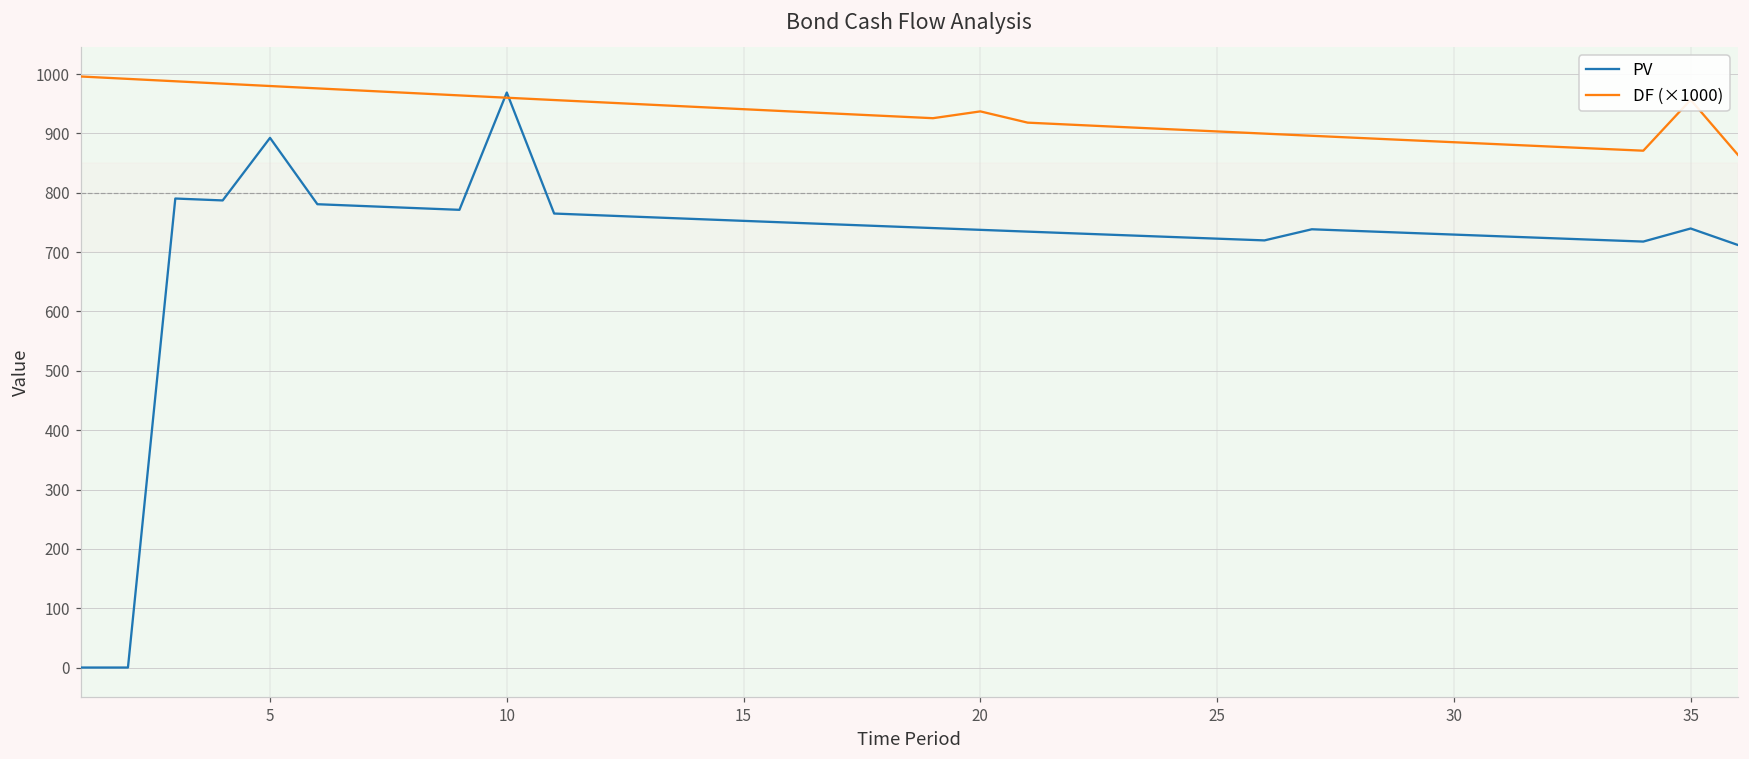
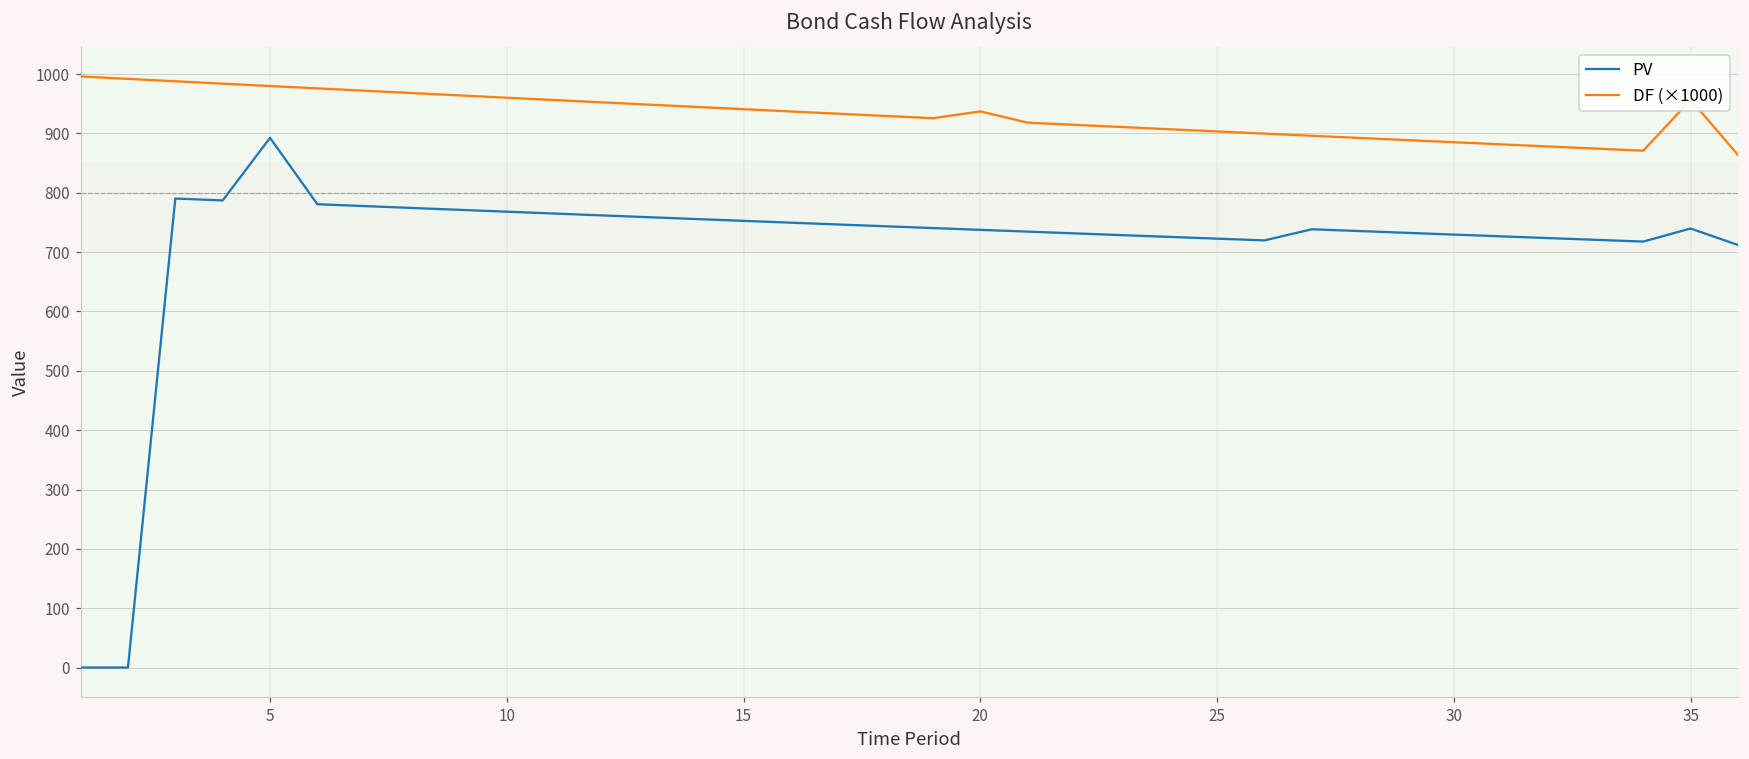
  {
    "PV": {
      "5": 890,
-     "10": 970,
+     "10": 770,
      "15": 750,
      "20": 740,
      "25": 720,
      "30": 730,
      "35": 740
    },
    "DF (×1000)": {
      "5": 980,
      "10": 960,
      "15": 940,
      "20": 940,
      "25": 900,
      "30": 890
    }
  }
